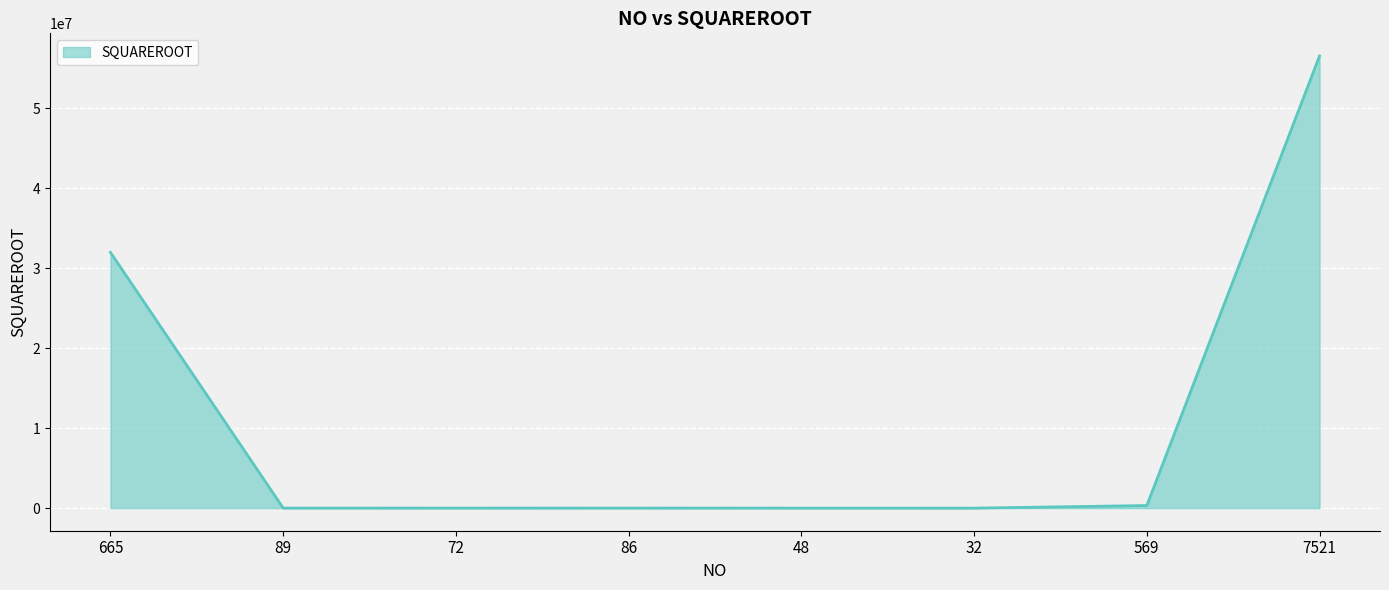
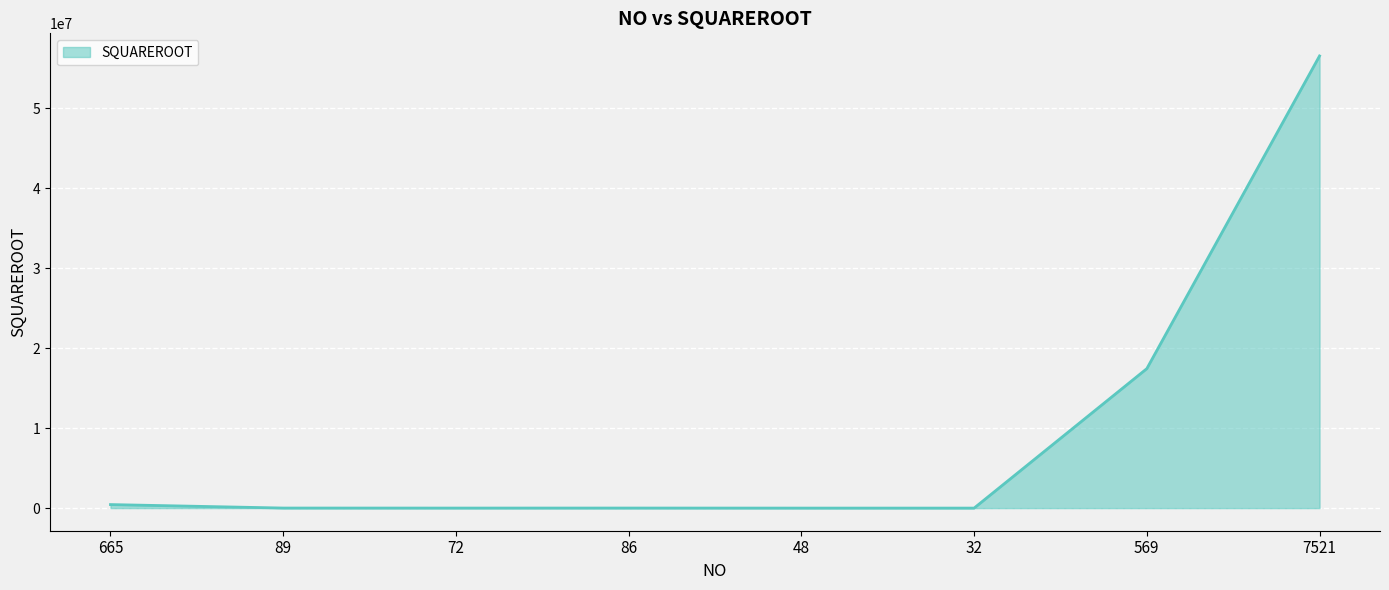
  {
-   "665": 32000000,
+   "665": 0,
    "89": 0,
    "72": 0,
    "86": 0,
    "48": 0,
    "32": 0,
-   "569": 0,
+   "569": 17000000,
    "7521": 57000000
  }
